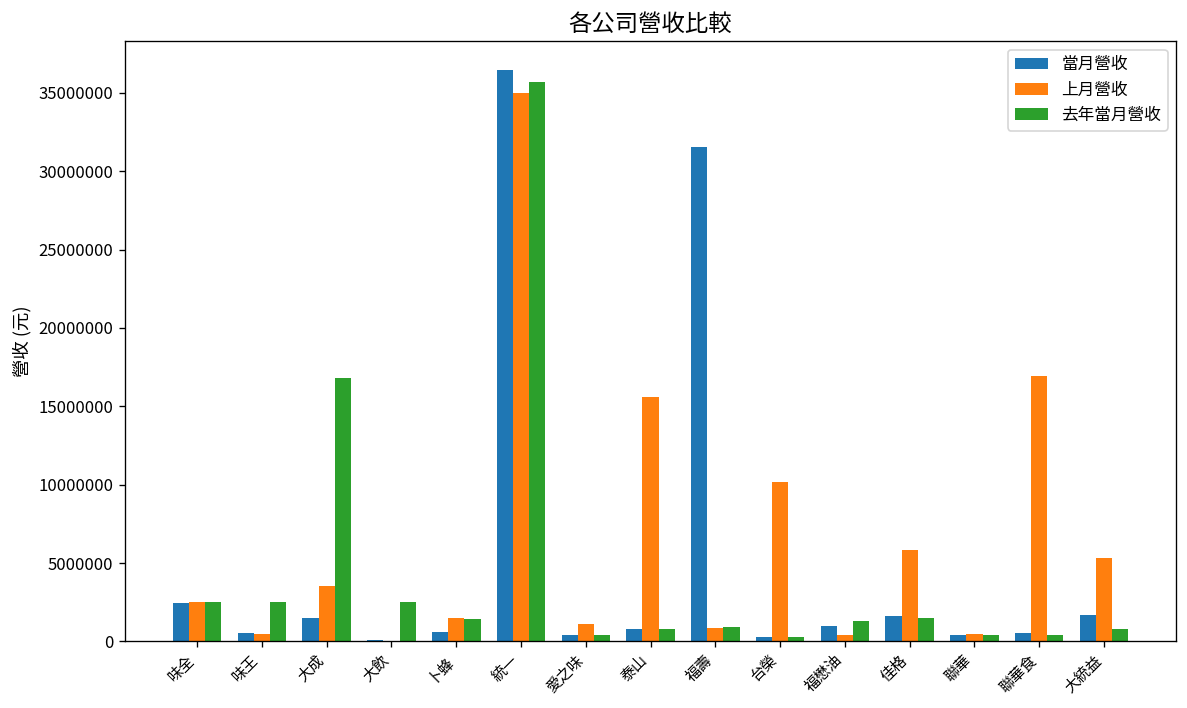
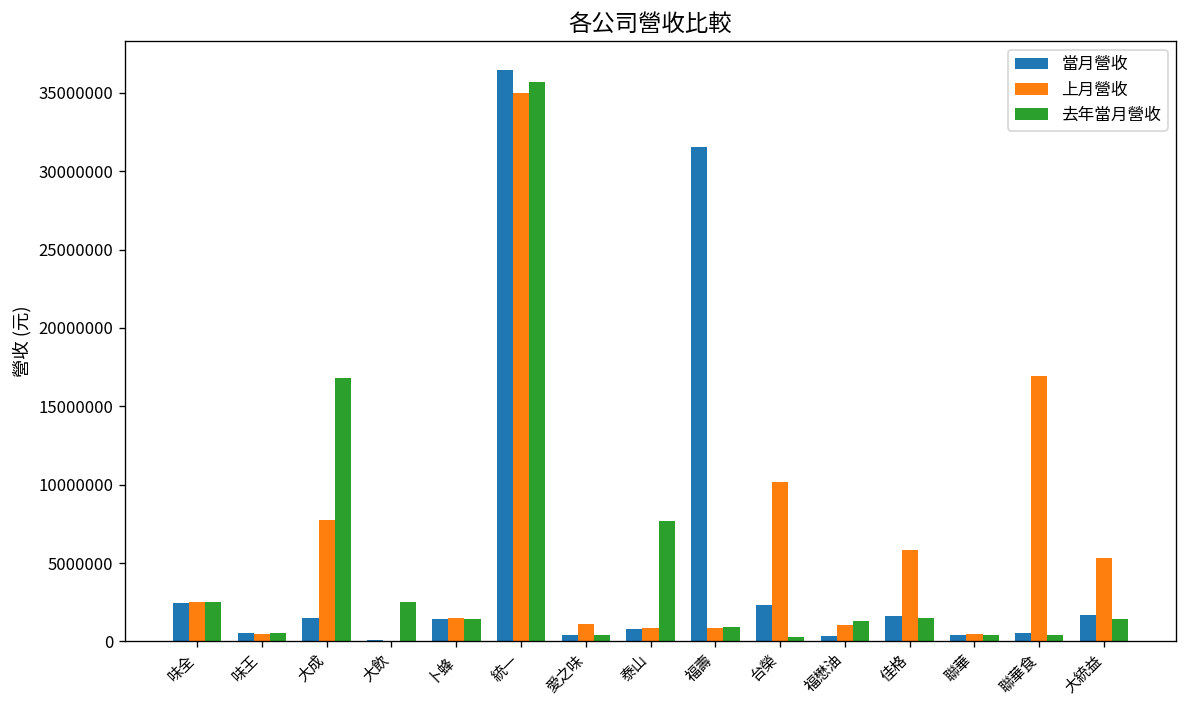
  {
    "當月營收": {
      "味全": 2400000,
      "味王": 500000,
      "大成": 1500000,
-     "卜蜂": 600000,
+     "卜蜂": 1400000,
      "統一": 36500000,
      "愛之味": 400000,
      "泰山": 800000,
      "福壽": 31500000,
-     "台榮": 300000,
-     "福懋油": 1000000,
+     "台榮": 2300000,
+     "福懋油": 300000,
      "佳格": 1600000,
      "聯華": 400000,
      "聯華食": 500000,
      "大統益": 1700000
    },
    "上月營收": {
      "味全": 2500000,
      "味王": 500000,
-     "大成": 3600000,
+     "大成": 7700000,
      "卜蜂": 1500000,
      "統一": 35000000,
      "愛之味": 1100000,
-     "泰山": 15600000,
+     "泰山": 800000,
      "福壽": 900000,
      "台榮": 10200000,
-     "福懋油": 400000,
+     "福懋油": 1100000,
      "佳格": 5800000,
      "聯華": 500000,
      "聯華食": 16900000,
      "大統益": 5300000
    },
    "去年當月營收": {
      "味全": 2500000,
-     "味王": 2500000,
+     "味王": 500000,
      "大成": 16800000,
      "大飲": 2500000,
      "卜蜂": 1400000,
      "統一": 35700000,
      "愛之味": 400000,
-     "泰山": 800000,
+     "泰山": 7700000,
      "福壽": 900000,
      "台榮": 300000,
      "福懋油": 1300000,
      "佳格": 1500000,
      "聯華": 400000,
      "聯華食": 400000,
-     "大統益": 800000
+     "大統益": 1500000
    }
  }
